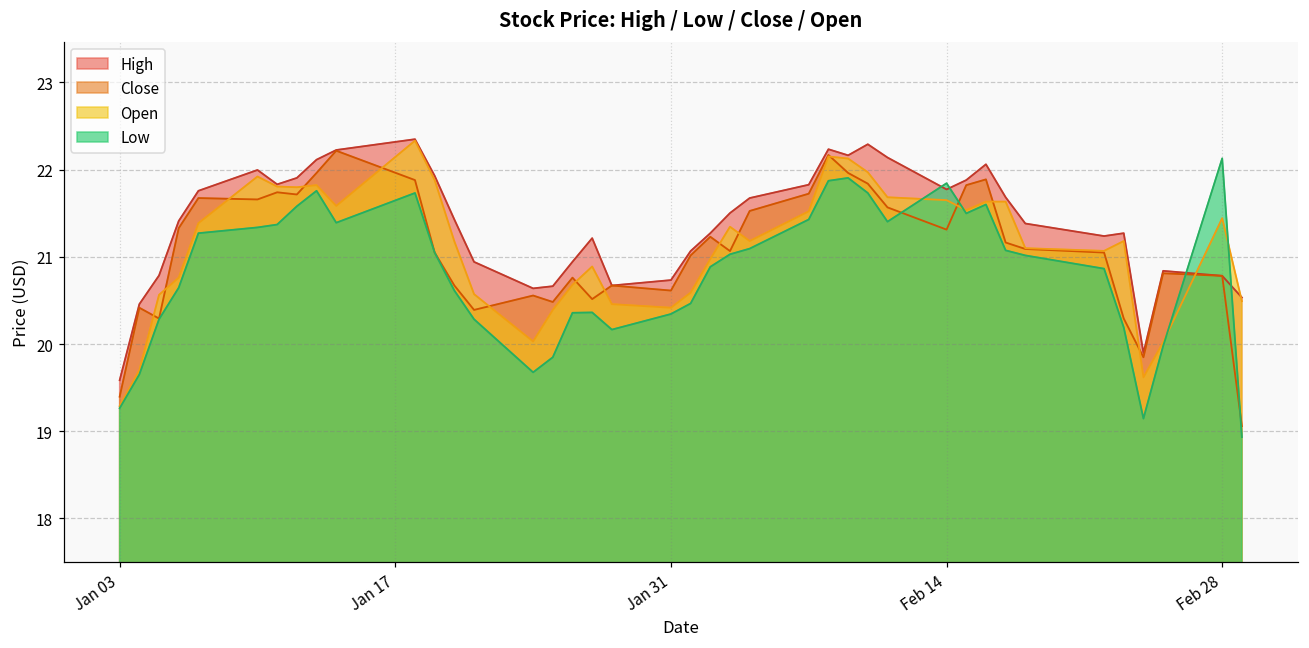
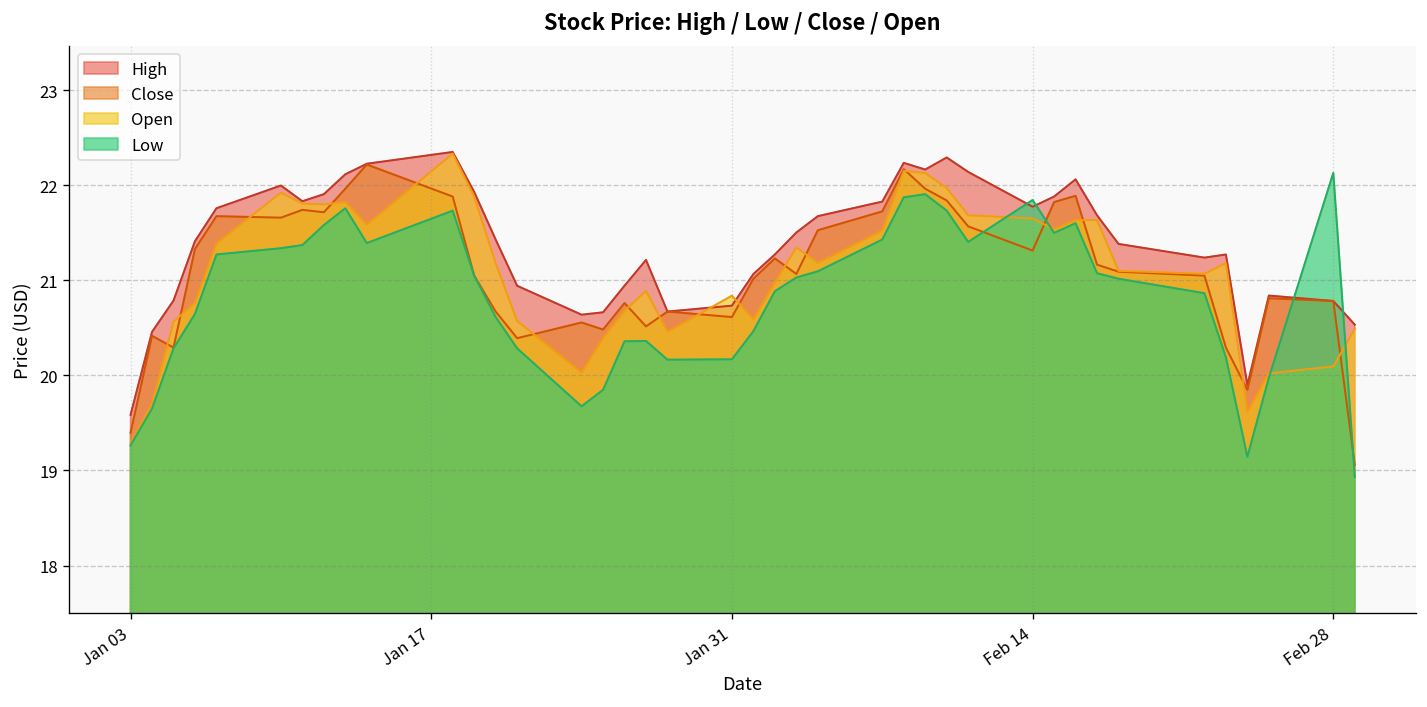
  {
    "Open": {
-     "Jan 31": 20.4,
+     "Jan 31": 20.8,
      "Feb 14": 21.7,
-     "Feb 28": 21.4
+     "Feb 28": 20.1
    },
    "Low": {
-     "Jan 31": 20.3,
+     "Jan 31": 20.2,
      "Feb 14": 21.8,
      "Feb 28": 22.1
    }
  }
